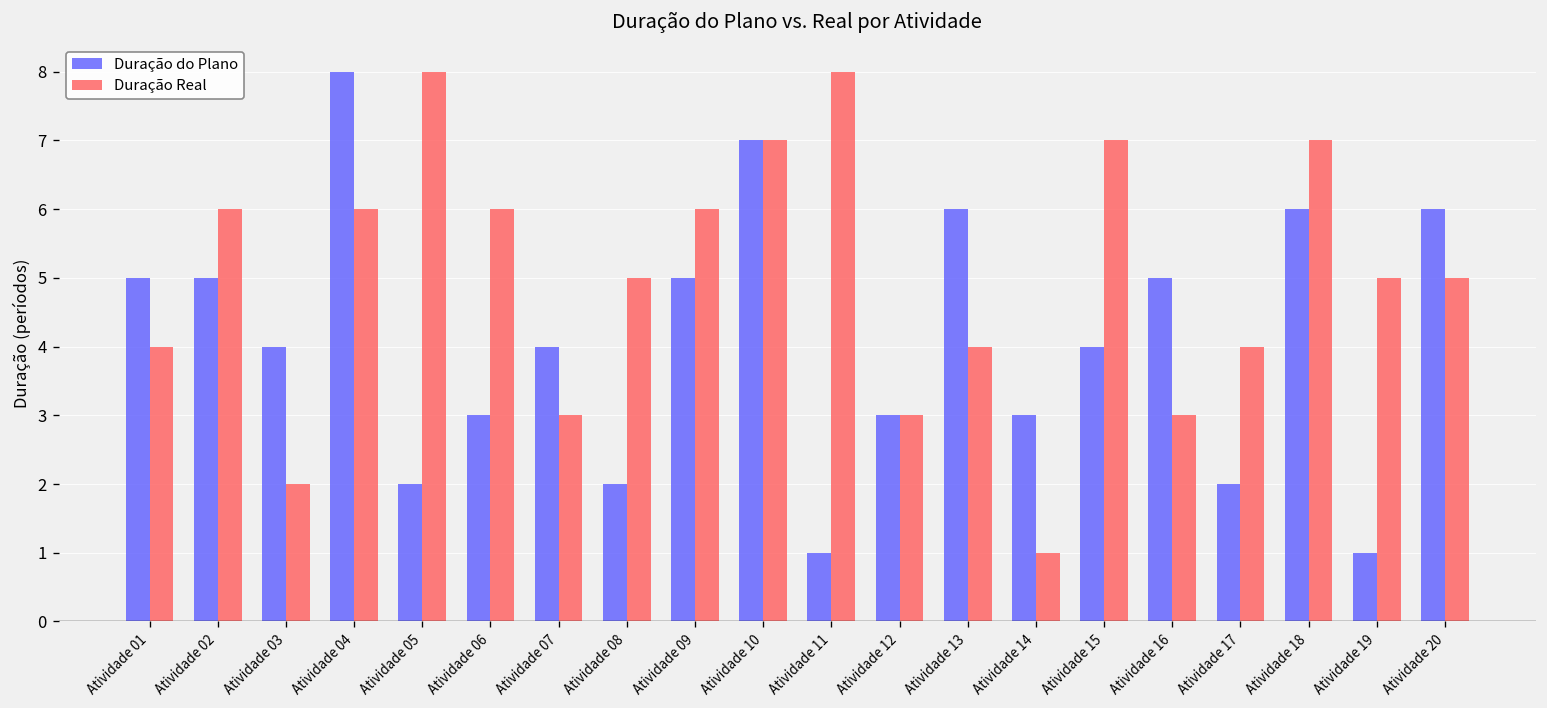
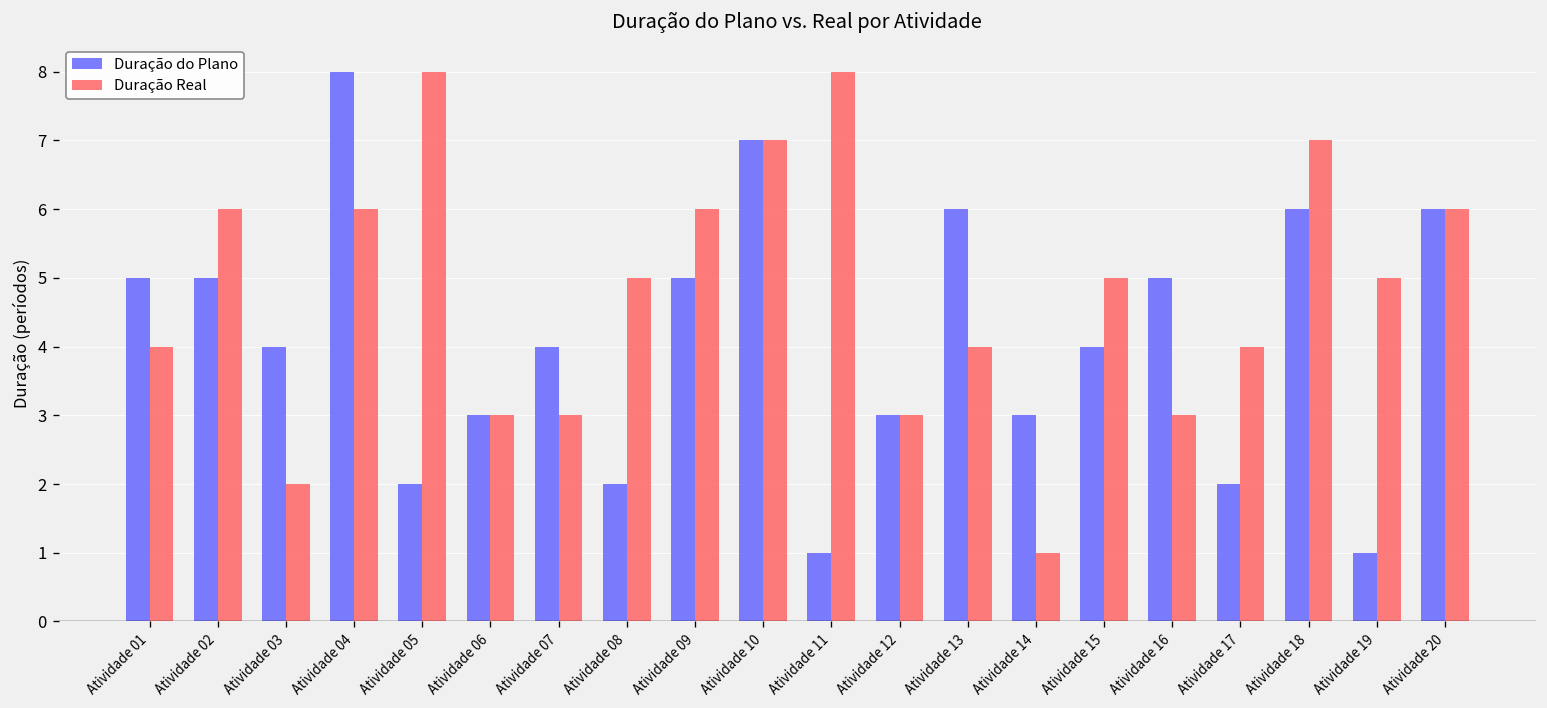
  {
    "Duração do Plano": {
      "Atividade 01": 5,
      "Atividade 02": 5,
      "Atividade 03": 4,
      "Atividade 04": 8,
      "Atividade 05": 2,
      "Atividade 06": 3,
      "Atividade 07": 4,
      "Atividade 08": 2,
      "Atividade 09": 5,
      "Atividade 10": 7,
      "Atividade 11": 1,
      "Atividade 12": 3,
      "Atividade 13": 6,
      "Atividade 14": 3,
      "Atividade 15": 4,
      "Atividade 16": 5,
      "Atividade 17": 2,
      "Atividade 18": 6,
      "Atividade 19": 1,
      "Atividade 20": 6
    },
    "Duração Real": {
      "Atividade 01": 4,
      "Atividade 02": 6,
      "Atividade 03": 2,
      "Atividade 04": 6,
      "Atividade 05": 8,
-     "Atividade 06": 6,
+     "Atividade 06": 3,
      "Atividade 07": 3,
      "Atividade 08": 5,
      "Atividade 09": 6,
      "Atividade 10": 7,
      "Atividade 11": 8,
      "Atividade 12": 3,
      "Atividade 13": 4,
      "Atividade 14": 1,
-     "Atividade 15": 7,
+     "Atividade 15": 5,
      "Atividade 16": 3,
      "Atividade 17": 4,
      "Atividade 18": 7,
      "Atividade 19": 5,
-     "Atividade 20": 5
+     "Atividade 20": 6
    }
  }
